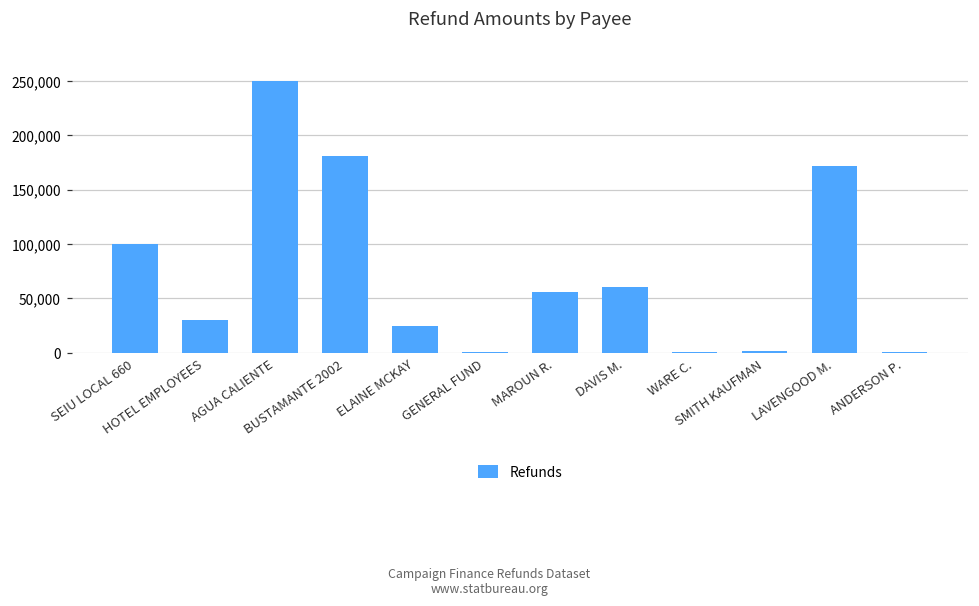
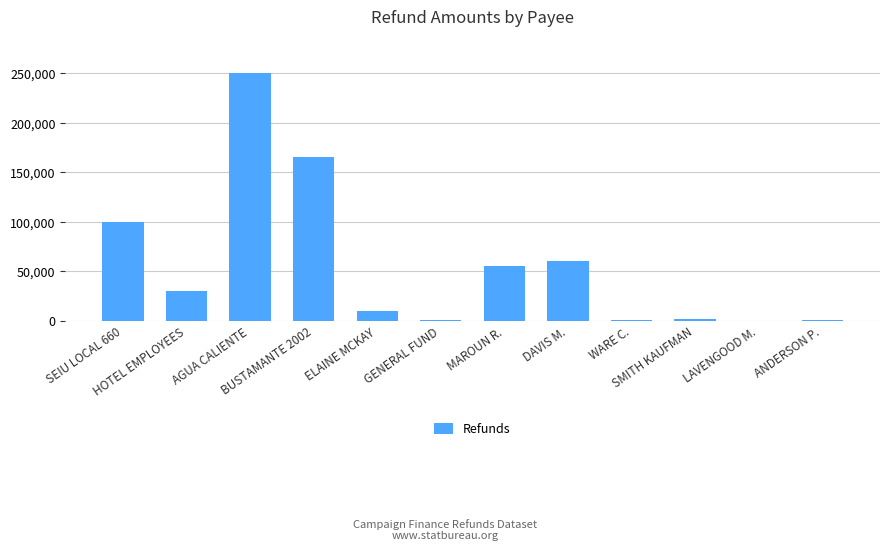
  {
    "SEIU LOCAL 660": "100,000",
    "HOTEL EMPLOYEES": "30,000",
    "AGUA CALIENTE": "250,000",
-   "BUSTAMANTE 2002": "180,000",
-   "ELAINE MCKAY": "20,000",
+   "BUSTAMANTE 2002": "170,000",
+   "ELAINE MCKAY": "10,000",
    "MAROUN R.": "60,000",
    "DAVIS M.": "60,000",
-   "LAVENGOOD M.": "170,000"
+   "LAVENGOOD M.": "0"
  }
